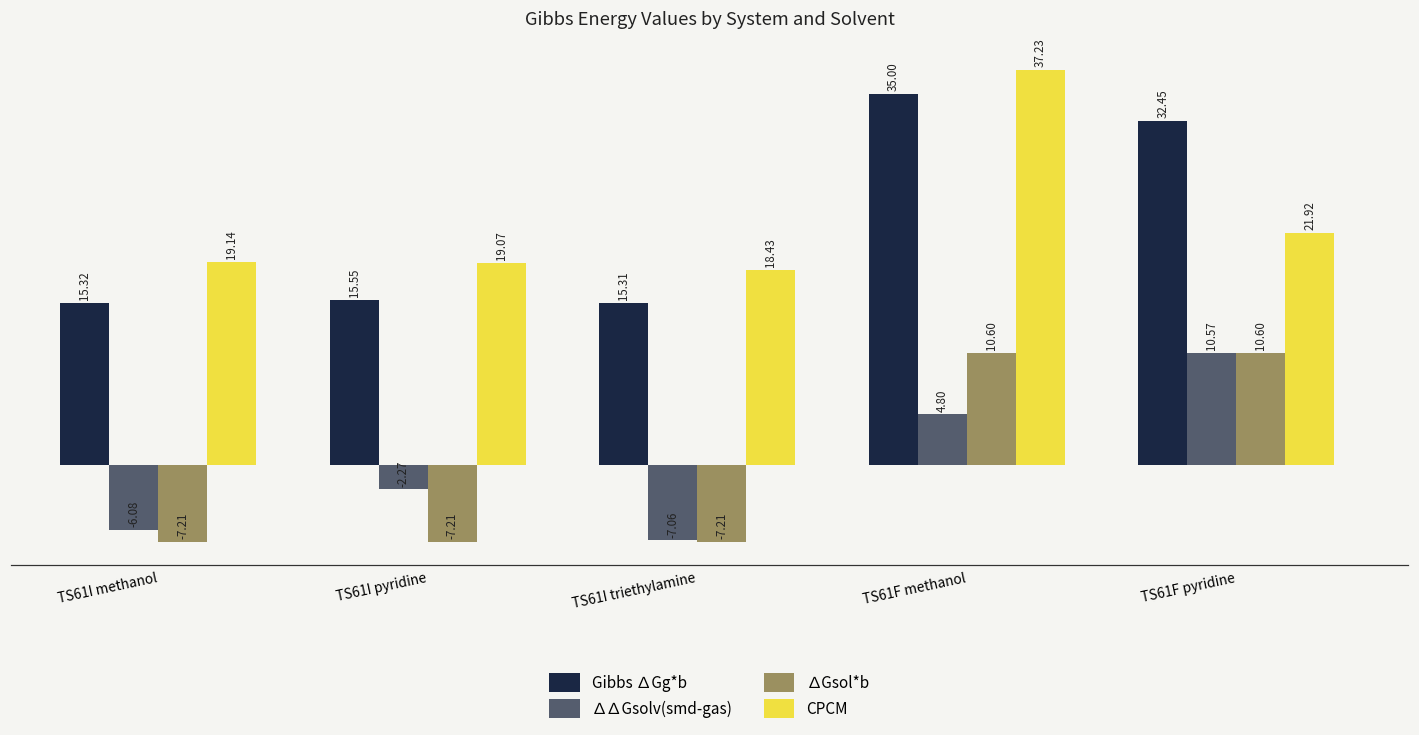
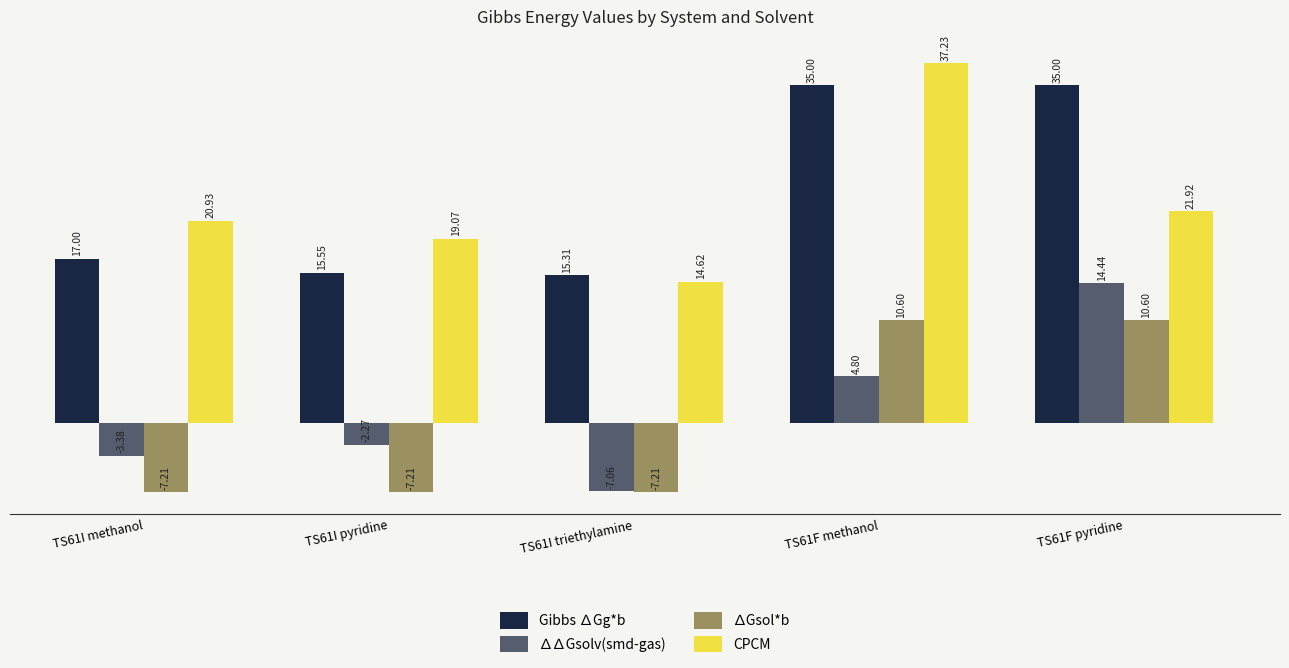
  {
    "Gibbs ∆Gg*b": {
-     "TS61I methanol": 15.32,
+     "TS61I methanol": 17.00,
      "TS61I pyridine": 15.55,
      "TS61I triethylamine": 15.31,
      "TS61F methanol": 35.00,
-     "TS61F pyridine": 32.45
+     "TS61F pyridine": 35.00
    },
    "∆∆Gsolv(smd-gas)": {
-     "TS61I methanol": -6.08,
+     "TS61I methanol": -3.38,
      "TS61I pyridine": -2.27,
      "TS61I triethylamine": -7.06,
      "TS61F methanol": 4.80,
-     "TS61F pyridine": 10.57
+     "TS61F pyridine": 14.44
    },
    "∆Gsol*b": {
      "TS61I methanol": -7.21,
      "TS61I pyridine": -7.21,
      "TS61I triethylamine": -7.21,
      "TS61F methanol": 10.60,
      "TS61F pyridine": 10.60
    },
    "CPCM": {
-     "TS61I methanol": 19.14,
+     "TS61I methanol": 20.93,
      "TS61I pyridine": 19.07,
-     "TS61I triethylamine": 18.43,
+     "TS61I triethylamine": 14.62,
      "TS61F methanol": 37.23,
      "TS61F pyridine": 21.92
    }
  }
